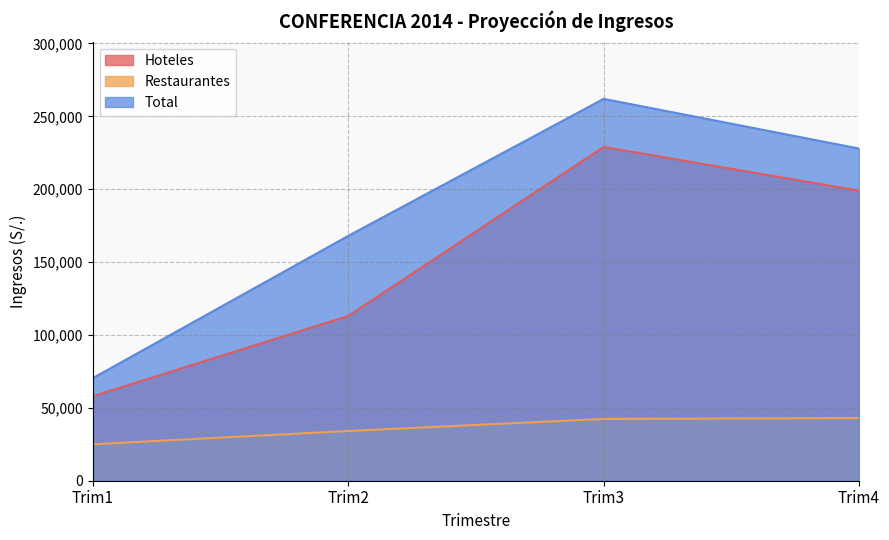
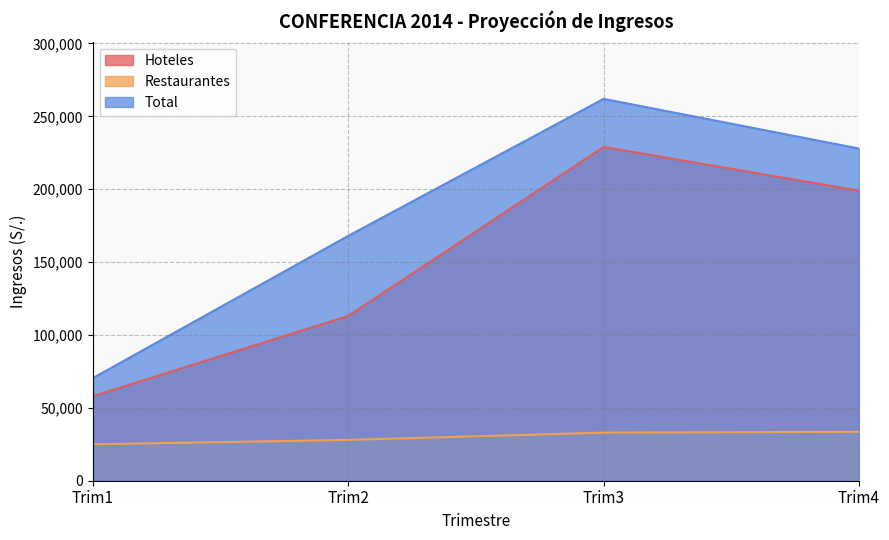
  {
    "Hoteles": {
      "Trim1": "58,000",
      "Trim2": "113,000",
      "Trim3": "229,000",
      "Trim4": "199,000"
    },
    "Restaurantes": {
      "Trim1": "25,000",
-     "Trim2": "34,000",
-     "Trim3": "42,000",
-     "Trim4": "43,000"
+     "Trim2": "28,000",
+     "Trim3": "33,000",
+     "Trim4": "34,000"
    },
    "Total": {
      "Trim1": "70,000",
      "Trim2": "168,000",
      "Trim3": "262,000",
      "Trim4": "228,000"
    }
  }
